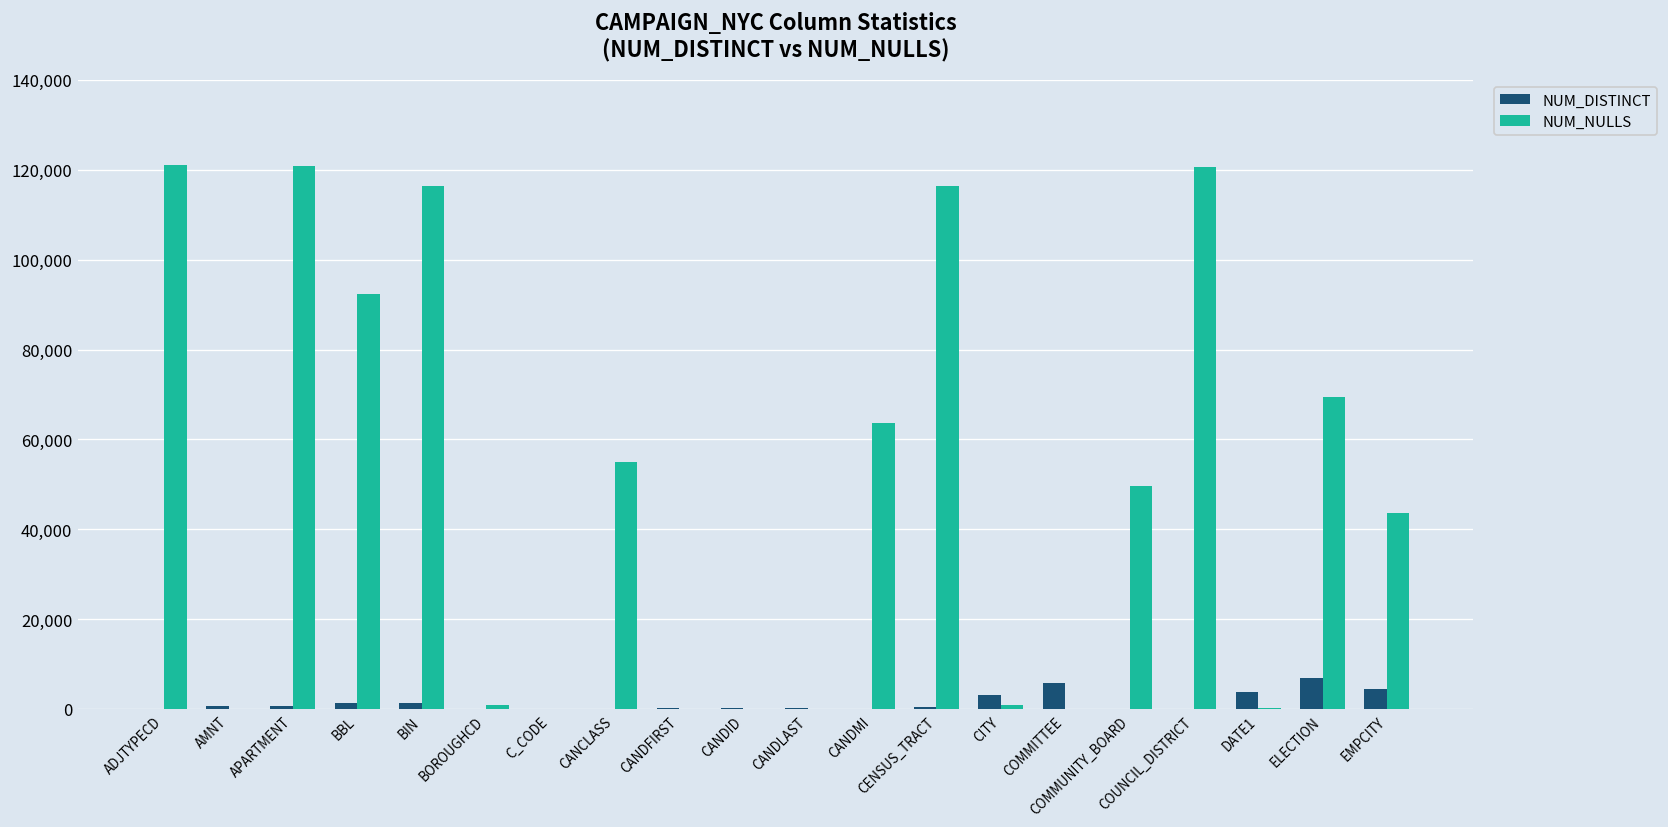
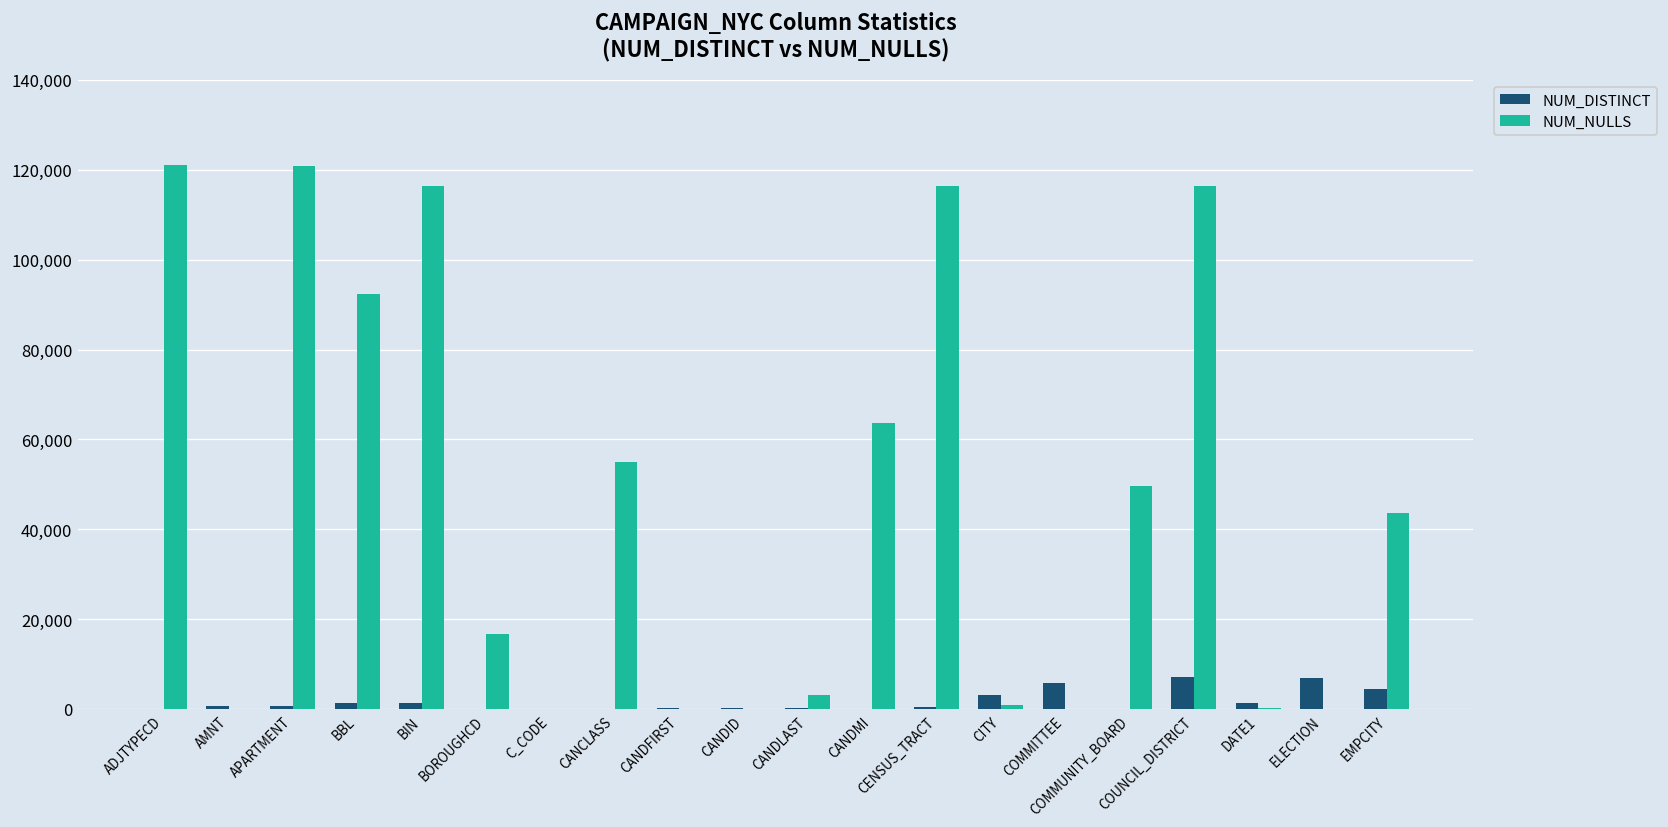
  {
    "NUM_DISTINCT": {
      "AMNT": "1,000",
      "BBL": "1,000",
      "BIN": "1,000",
      "CITY": "3,000",
      "COMMITTEE": "6,000",
-     "COUNCIL_DISTRICT": "0",
-     "DATE1": "4,000",
+     "COUNCIL_DISTRICT": "7,000",
+     "DATE1": "1,000",
      "ELECTION": "7,000",
      "EMPCITY": "4,000"
    },
    "NUM_NULLS": {
      "ADJTYPECD": "121,000",
      "AMNT": "0",
      "APARTMENT": "121,000",
      "BBL": "92,000",
      "BIN": "116,000",
-     "BOROUGHCD": "1,000",
+     "BOROUGHCD": "17,000",
      "C_CODE": "0",
      "CANCLASS": "55,000",
      "CANDFIRST": "0",
      "CANDID": "0",
-     "CANDLAST": "0",
+     "CANDLAST": "3,000",
      "CANDMI": "64,000",
      "CENSUS_TRACT": "116,000",
      "CITY": "1,000",
      "COMMITTEE": "0",
      "COMMUNITY_BOARD": "50,000",
-     "COUNCIL_DISTRICT": "121,000",
-     "ELECTION": "69,000",
+     "COUNCIL_DISTRICT": "116,000",
+     "ELECTION": "0",
      "EMPCITY": "44,000"
    }
  }
